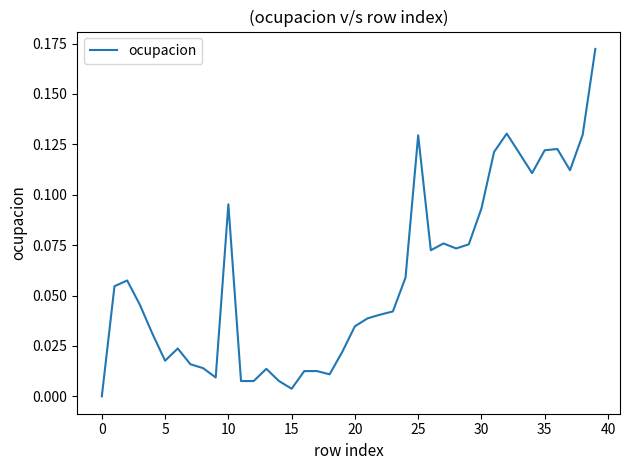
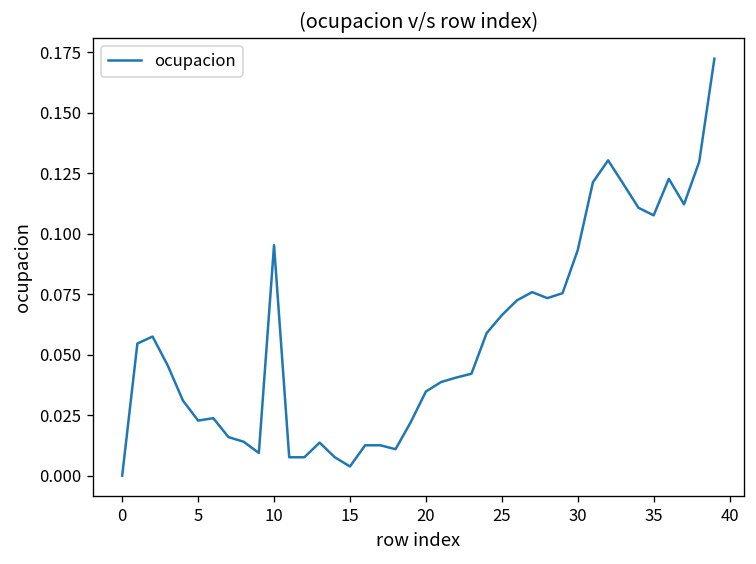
  {
    "0": 0.000,
-   "5": 0.018,
+   "5": 0.023,
    "10": 0.095,
    "15": 0.004,
    "20": 0.035,
-   "25": 0.129,
+   "25": 0.066,
    "30": 0.093,
-   "35": 0.122
+   "35": 0.108
  }
